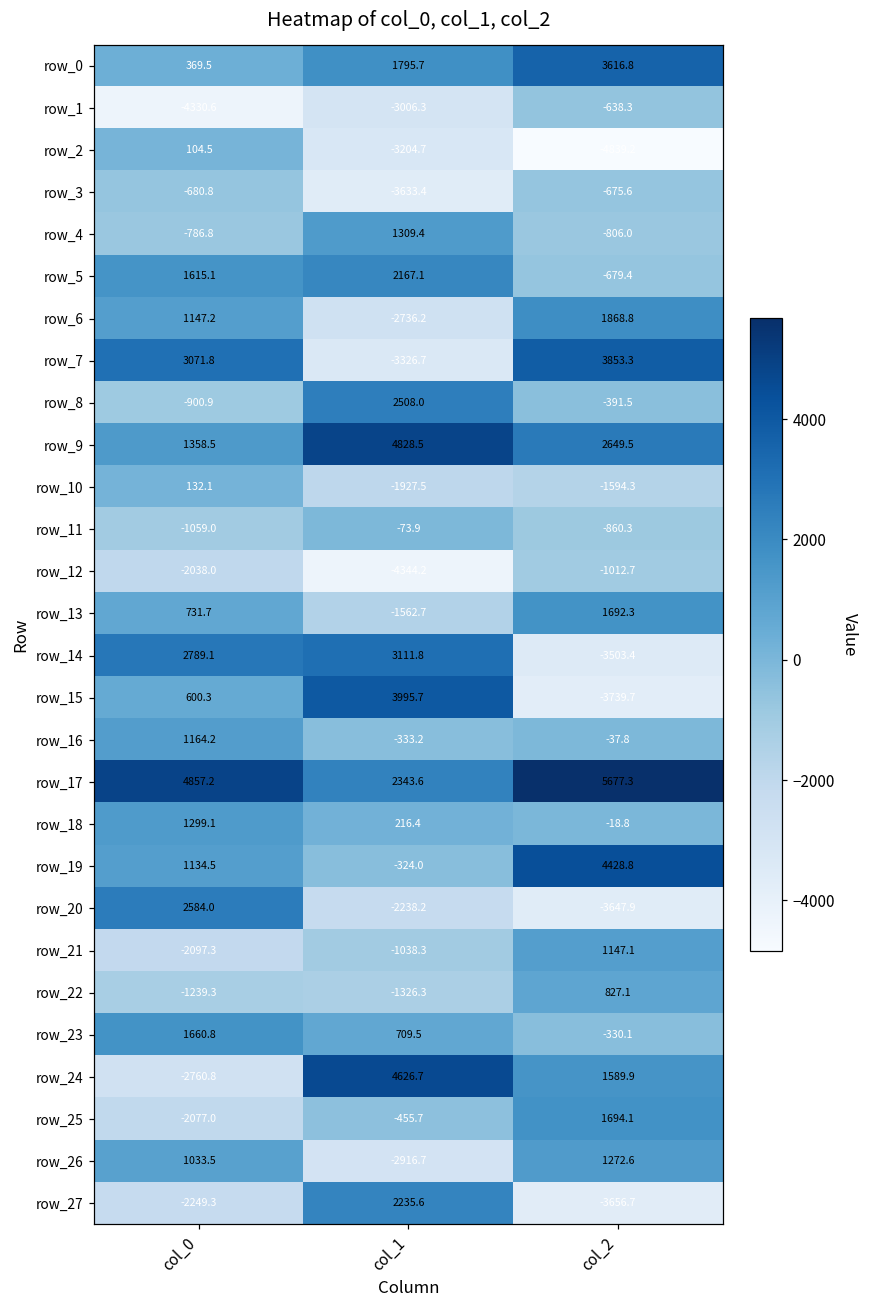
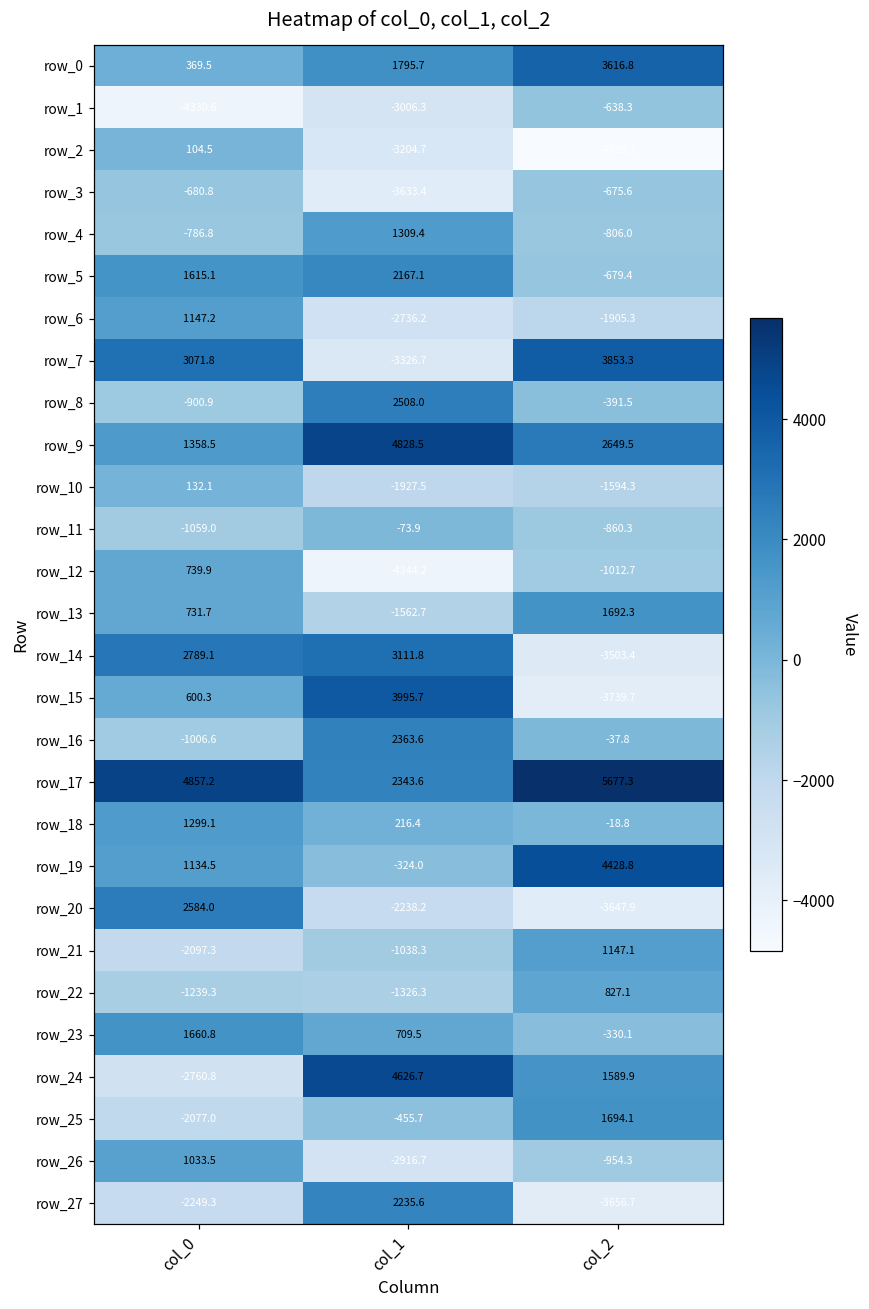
  {
    "row_0": {
      "col_0": 369.5,
      "col_1": 1795.7,
      "col_2": 3616.8
    },
    "row_1": {
      "col_2": -638.3
    },
    "row_2": {
      "col_0": 104.5
    },
    "row_3": {
      "col_0": -680.8,
      "col_2": -675.6
    },
    "row_4": {
      "col_0": -786.8,
      "col_1": 1309.4,
      "col_2": -806.0
    },
    "row_5": {
      "col_0": 1615.1,
      "col_1": 2167.1,
      "col_2": -679.4
    },
    "row_6": {
      "col_0": 1147.2,
      "col_1": -2736.2,
-     "col_2": 1868.8
+     "col_2": -1905.3
    },
    "row_7": {
      "col_0": 3071.8,
      "col_2": 3853.3
    },
    "row_8": {
      "col_0": -900.9,
      "col_1": 2508.0,
      "col_2": -391.5
    },
    "row_9": {
      "col_0": 1358.5,
      "col_1": 4828.5,
      "col_2": 2649.5
    },
    "row_10": {
      "col_0": 132.1,
      "col_1": -1927.5,
      "col_2": -1594.3
    },
    "row_11": {
      "col_0": -1059.0,
      "col_1": -73.9,
      "col_2": -860.3
    },
    "row_12": {
-     "col_0": -2038.0,
+     "col_0": 739.9,
      "col_2": -1012.7
    },
    "row_13": {
      "col_0": 731.7,
      "col_1": -1562.7,
      "col_2": 1692.3
    },
    "row_14": {
      "col_0": 2789.1,
      "col_1": 3111.8
    },
    "row_15": {
      "col_0": 600.3,
      "col_1": 3995.7
    },
    "row_16": {
-     "col_0": 1164.2,
-     "col_1": -333.2,
+     "col_0": -1006.6,
+     "col_1": 2363.6,
      "col_2": -37.8
    },
    "row_17": {
      "col_0": 4857.2,
      "col_1": 2343.6,
      "col_2": 5677.3
    },
    "row_18": {
      "col_0": 1299.1,
      "col_1": 216.4,
      "col_2": -18.8
    },
    "row_19": {
      "col_0": 1134.5,
      "col_1": -324.0,
      "col_2": 4428.8
    },
    "row_20": {
      "col_0": 2584.0,
      "col_1": -2238.2
    },
    "row_21": {
      "col_0": -2097.3,
      "col_1": -1038.3,
      "col_2": 1147.1
    },
    "row_22": {
      "col_0": -1239.3,
      "col_1": -1326.3,
      "col_2": 827.1
    },
    "row_23": {
      "col_0": 1660.8,
      "col_1": 709.5,
      "col_2": -330.1
    },
    "row_24": {
      "col_1": 4626.7,
      "col_2": 1589.9
    },
    "row_25": {
      "col_0": -2077.0,
      "col_1": -455.7,
      "col_2": 1694.1
    },
    "row_26": {
      "col_0": 1033.5,
-     "col_2": 1272.6
+     "col_2": -954.3
    },
    "row_27": {
      "col_0": -2249.3,
      "col_1": 2235.6
    }
  }
